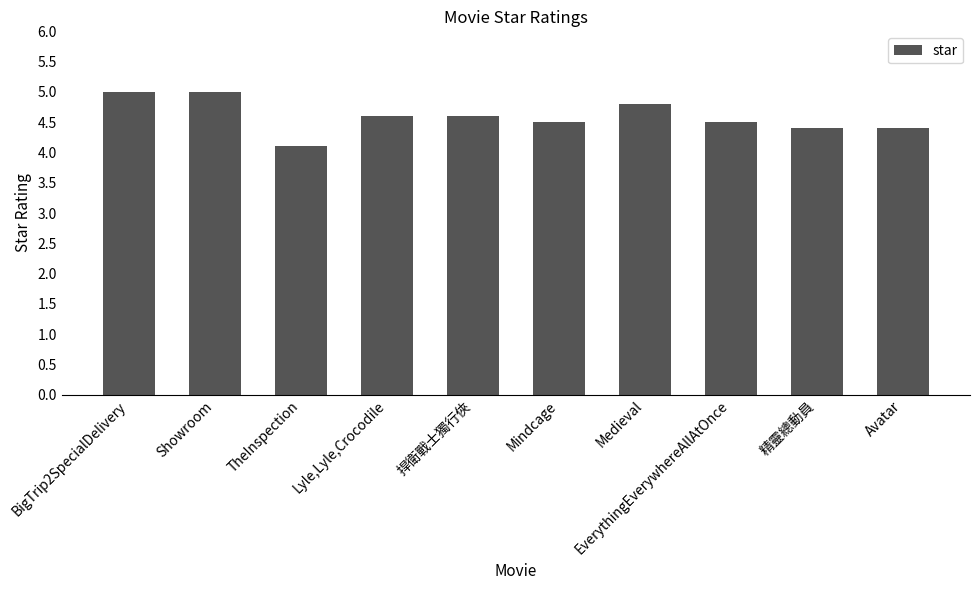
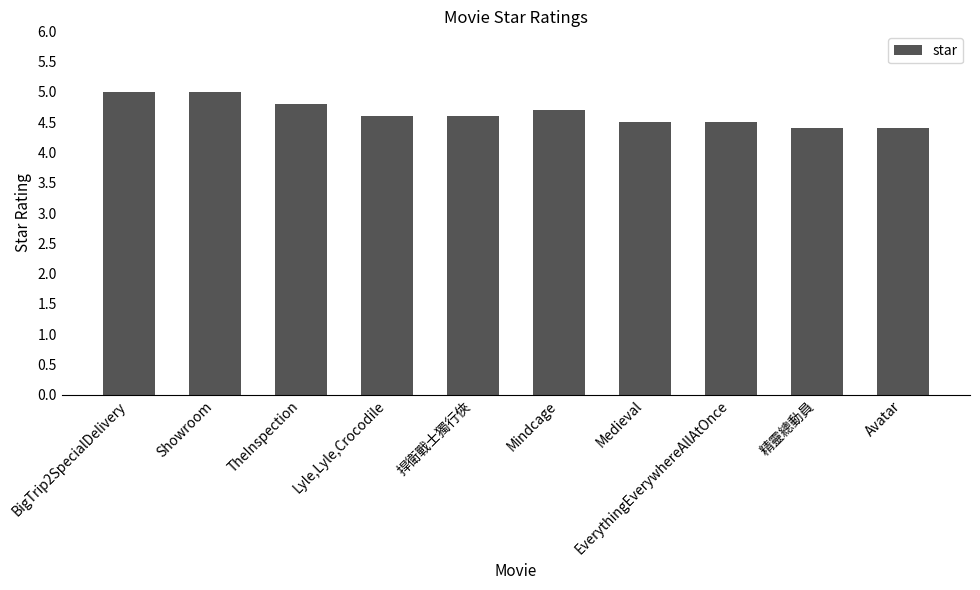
  {
    "BigTrip2SpecialDelivery": 5.0,
    "Showroom": 5.0,
-   "TheInspection": 4.1,
+   "TheInspection": 4.8,
    "Lyle,Lyle,Crocodile": 4.6,
    "捍衛戰士獨行俠": 4.6,
-   "Mindcage": 4.5,
-   "Medieval": 4.8,
+   "Mindcage": 4.7,
+   "Medieval": 4.5,
    "EverythingEverywhereAllAtOnce": 4.5,
    "精靈總動員": 4.4,
    "Avatar": 4.4
  }
